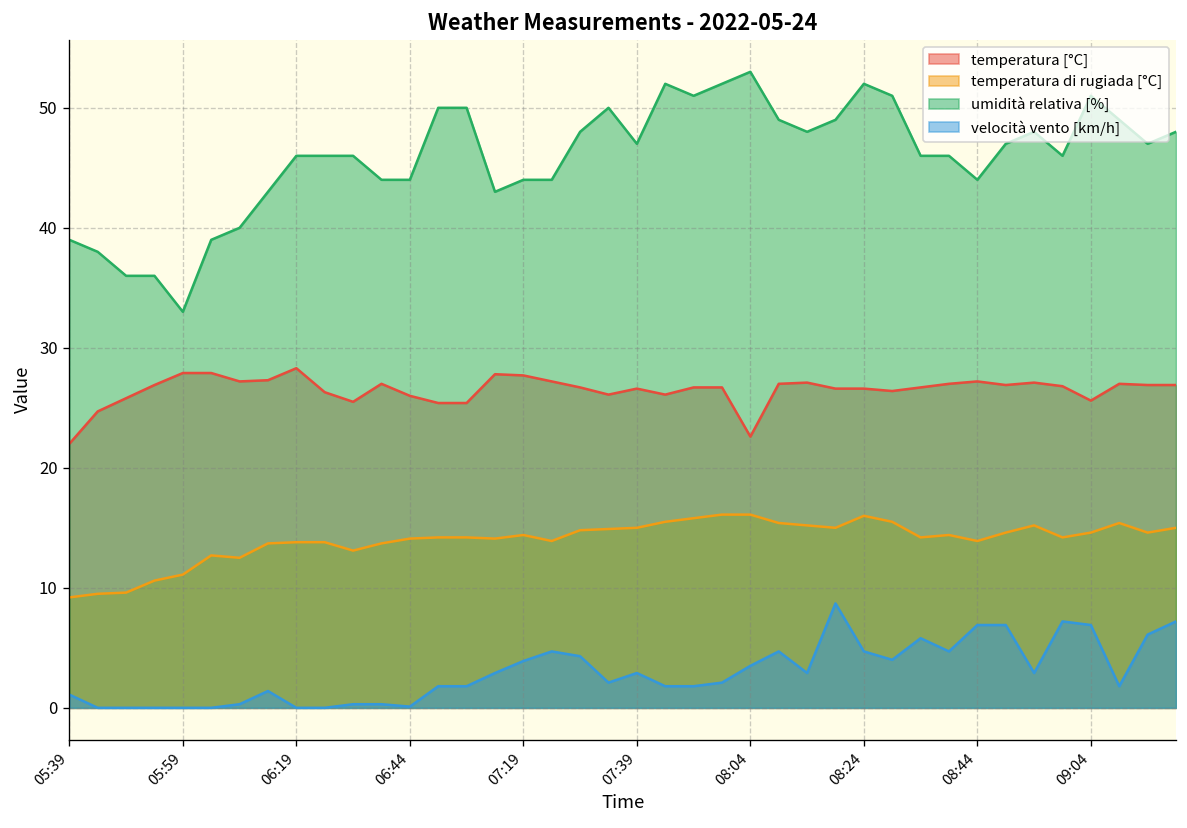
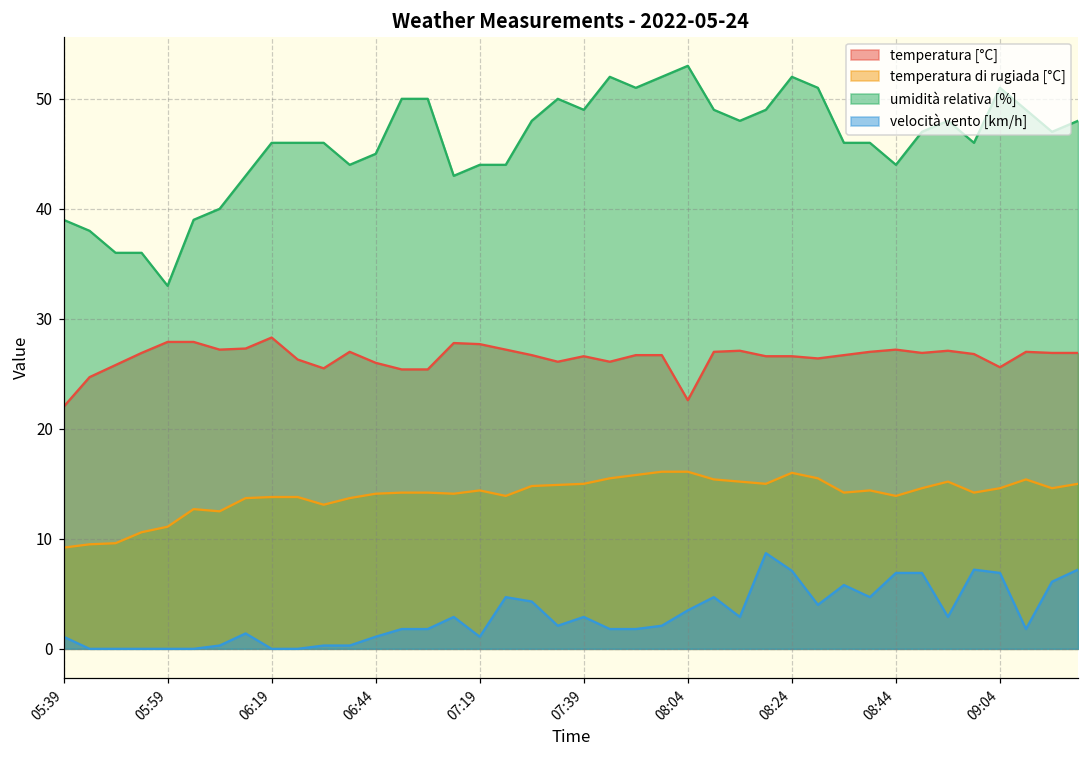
  {
    "temperatura [°C]": {
      "05:39": 22.0,
      "05:59": 27.9,
      "06:19": 28.3,
      "06:44": 26.0,
      "07:19": 27.7,
      "07:39": 26.6,
      "08:04": 22.6,
      "08:24": 26.6,
      "08:44": 27.2,
      "09:04": 25.6
    },
    "temperatura di rugiada [°C]": {
      "05:39": 9.2,
      "05:59": 11.1,
      "06:19": 13.8,
      "06:44": 14.1,
      "07:19": 14.4,
      "07:39": 15.0,
      "08:04": 16.1,
      "08:24": 16.0,
      "08:44": 13.9,
      "09:04": 14.6
    },
    "umidità relativa [%]": {
      "05:39": 39,
      "05:59": 33,
      "06:19": 46,
-     "06:44": 44,
+     "06:44": 45,
      "07:19": 44,
-     "07:39": 47,
+     "07:39": 49,
      "08:04": 53,
      "08:24": 52,
      "08:44": 44
    },
    "velocità vento [km/h]": {
      "05:39": 1.1,
      "05:59": 0.0,
      "06:19": 0.0,
-     "06:44": 0.1,
-     "07:19": 3.9,
+     "06:44": 1.1,
+     "07:19": 1.1,
      "07:39": 2.9,
      "08:04": 3.5,
-     "08:24": 4.7,
+     "08:24": 7.1,
      "08:44": 6.9,
      "09:04": 6.9
    }
  }
